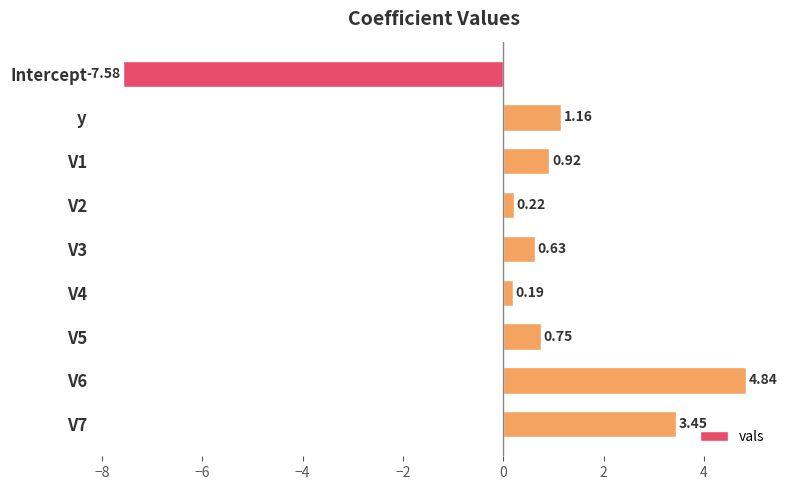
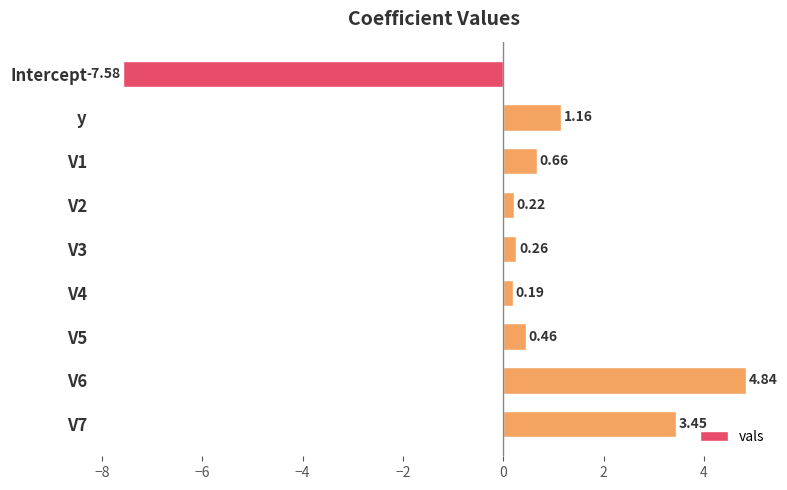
  {
    "Intercept": -7.58,
    "y": 1.16,
-   "V1": 0.92,
+   "V1": 0.66,
    "V2": 0.22,
-   "V3": 0.63,
+   "V3": 0.26,
    "V4": 0.19,
-   "V5": 0.75,
+   "V5": 0.46,
    "V6": 4.84,
    "V7": 3.45
  }
